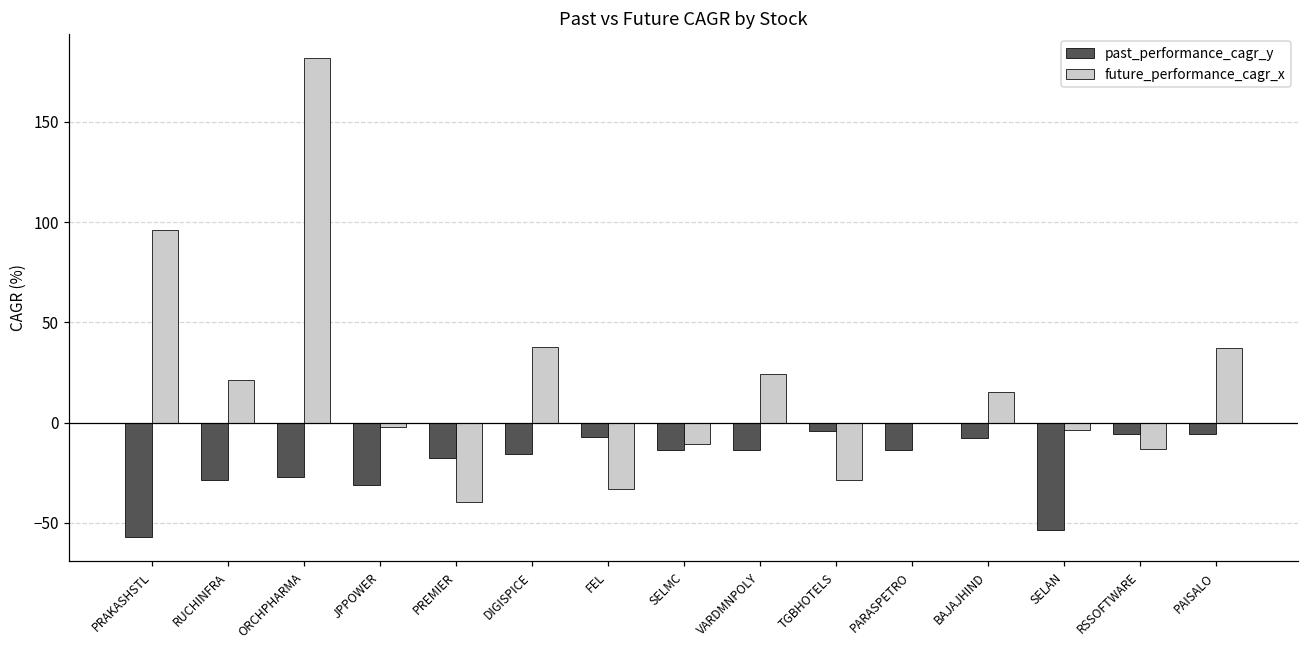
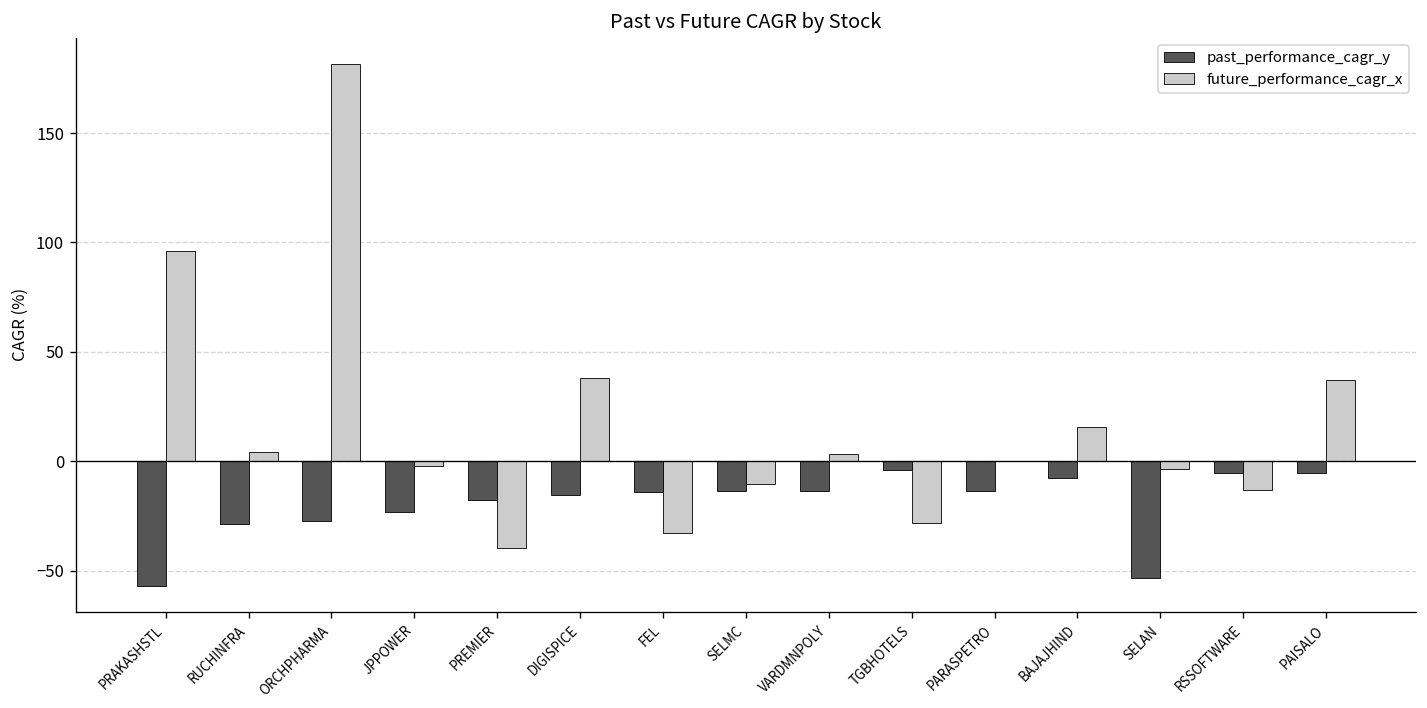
  {
    "past_performance_cagr_y": {
      "PRAKASHSTL": -57,
      "RUCHINFRA": -29,
      "ORCHPHARMA": -27,
-     "JPPOWER": -31,
+     "JPPOWER": -23,
      "PREMIER": -18,
      "DIGISPICE": -16,
-     "FEL": -7,
+     "FEL": -14,
      "SELMC": -14,
      "VARDMNPOLY": -14,
      "TGBHOTELS": -4,
      "PARASPETRO": -14,
      "BAJAJHIND": -8,
      "SELAN": -53,
      "RSSOFTWARE": -5,
      "PAISALO": -5
    },
    "future_performance_cagr_x": {
      "PRAKASHSTL": 96,
-     "RUCHINFRA": 21,
+     "RUCHINFRA": 4,
      "ORCHPHARMA": 182,
      "JPPOWER": -2,
      "PREMIER": -40,
      "DIGISPICE": 38,
      "FEL": -33,
      "SELMC": -11,
-     "VARDMNPOLY": 25,
+     "VARDMNPOLY": 3,
      "TGBHOTELS": -28,
      "PARASPETRO": 0,
      "BAJAJHIND": 16,
      "SELAN": -4,
      "RSSOFTWARE": -13,
      "PAISALO": 37
    }
  }
